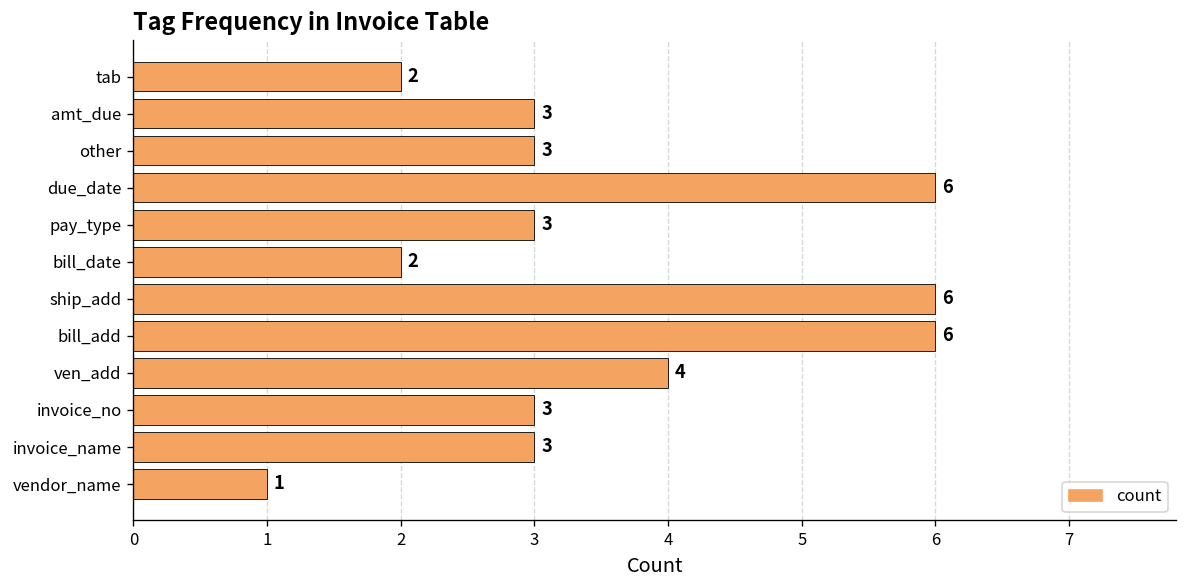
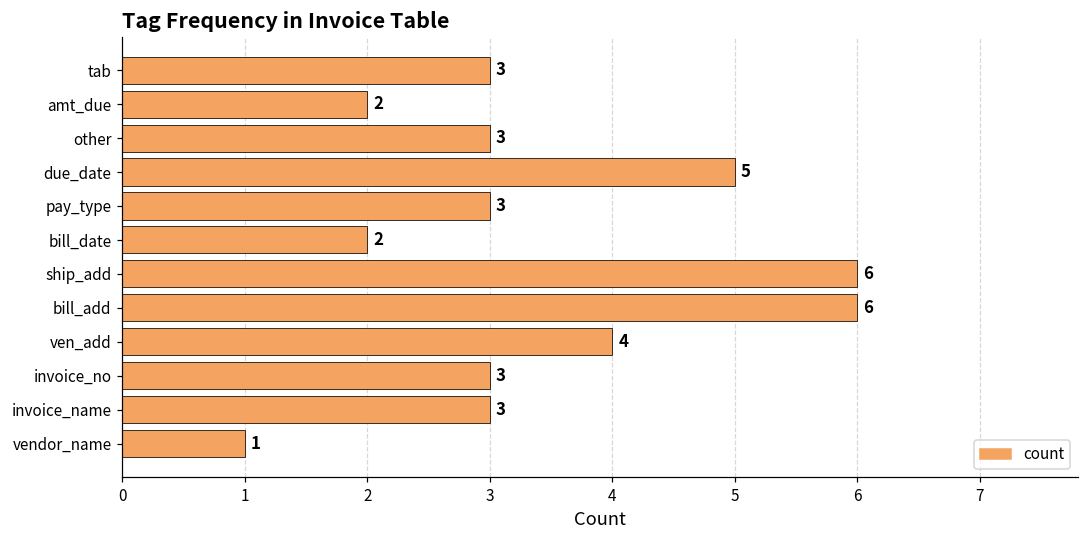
  {
-   "tab": 2,
-   "amt_due": 3,
+   "tab": 3,
+   "amt_due": 2,
    "other": 3,
-   "due_date": 6,
+   "due_date": 5,
    "pay_type": 3,
    "bill_date": 2,
    "ship_add": 6,
    "bill_add": 6,
    "ven_add": 4,
    "invoice_no": 3,
    "invoice_name": 3,
    "vendor_name": 1
  }
